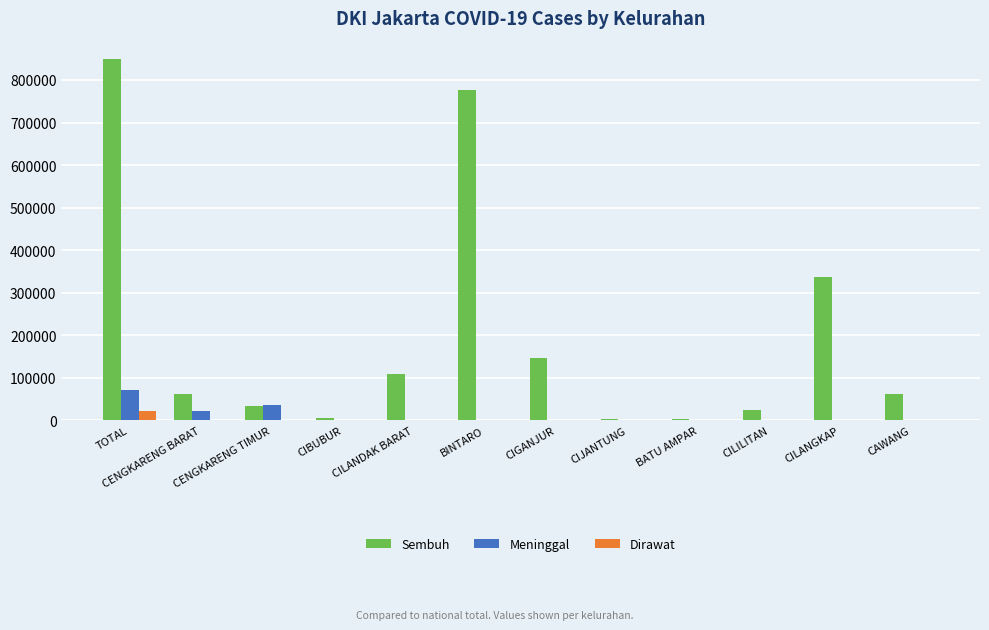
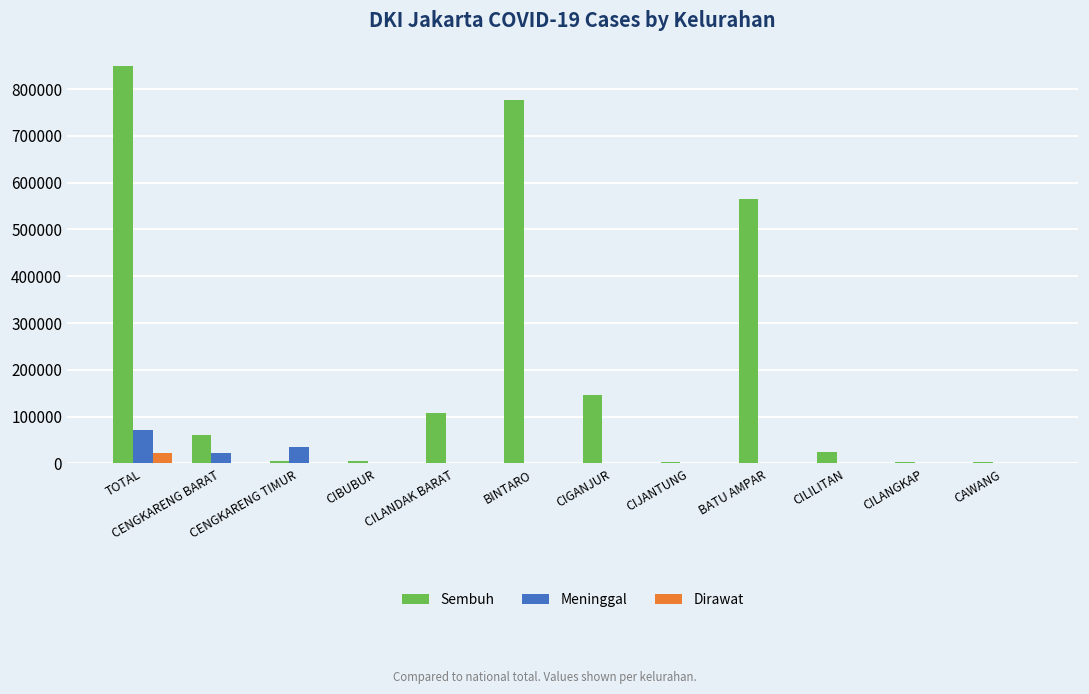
  {
    "Sembuh": {
      "TOTAL": 850000,
      "CENGKARENG BARAT": 60000,
-     "CENGKARENG TIMUR": 30000,
+     "CENGKARENG TIMUR": 10000,
      "CILANDAK BARAT": 110000,
      "BINTARO": 780000,
      "CIGANJUR": 150000,
-     "BATU AMPAR": 0,
+     "BATU AMPAR": 560000,
      "CILILITAN": 20000,
-     "CILANGKAP": 340000,
-     "CAWANG": 60000
+     "CILANGKAP": 0,
+     "CAWANG": 0
    },
    "Meninggal": {
      "TOTAL": 70000,
      "CENGKARENG BARAT": 20000,
      "CENGKARENG TIMUR": 40000
    },
    "Dirawat": {
      "TOTAL": 20000,
      "CENGKARENG BARAT": 0,
      "CENGKARENG TIMUR": 0,
      "BINTARO": 0,
      "CIGANJUR": 0,
      "CIJANTUNG": 0,
      "BATU AMPAR": 0,
      "CAWANG": 0
    }
  }
